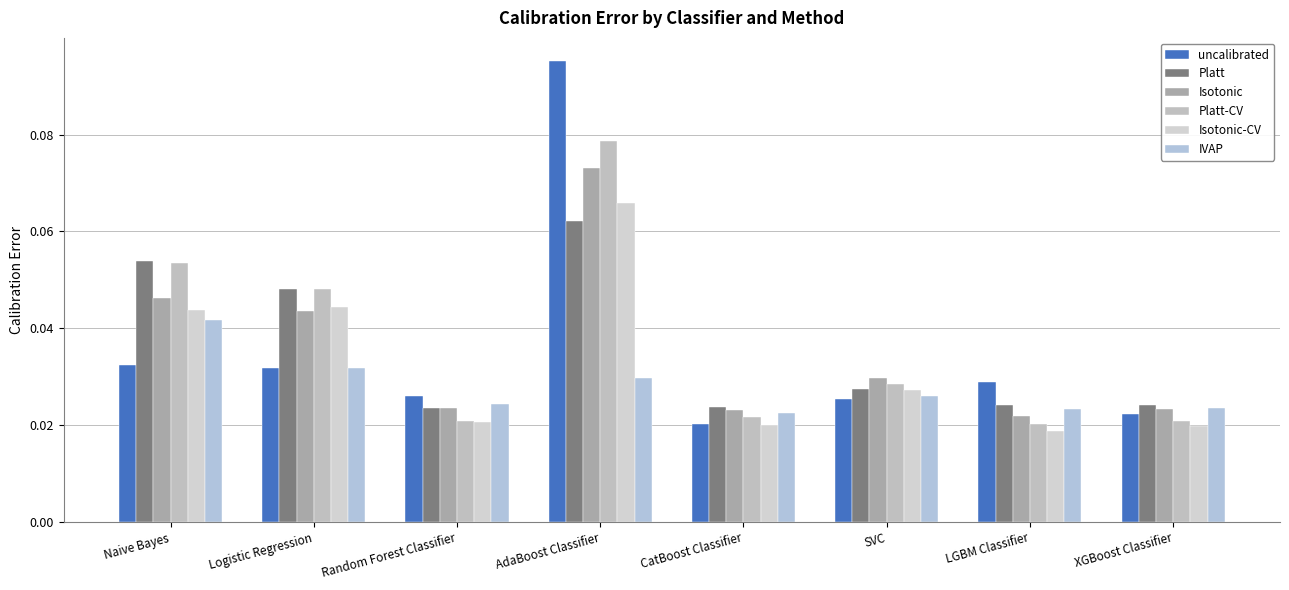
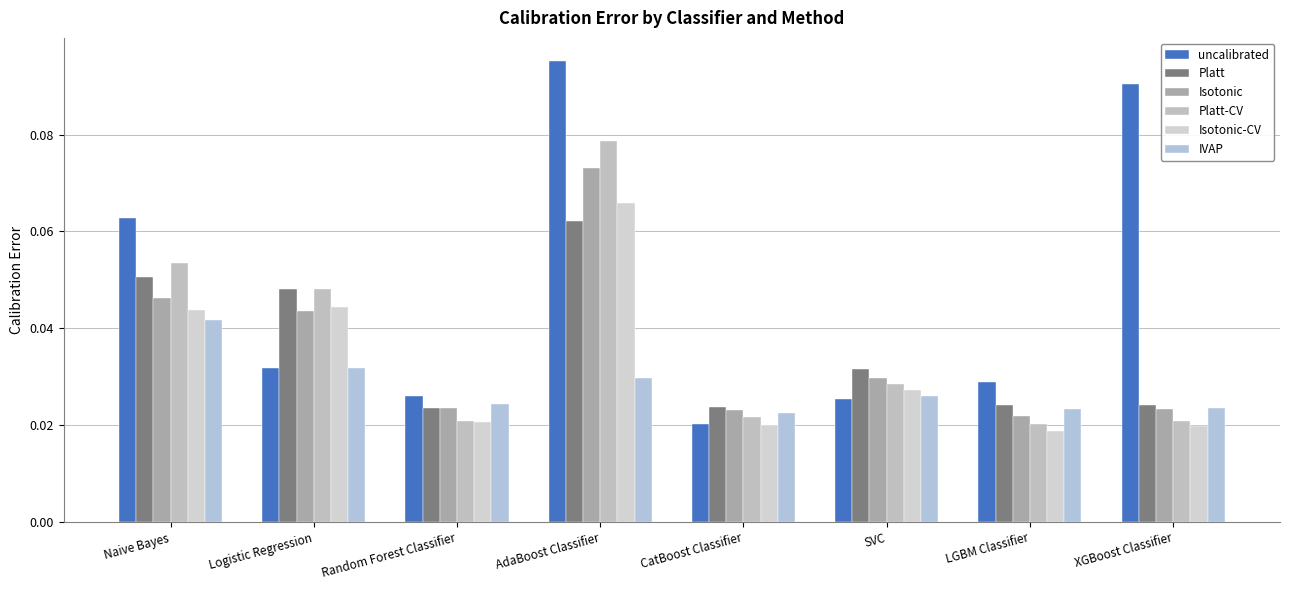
  {
    "uncalibrated": {
-     "Naive Bayes": 0.032,
+     "Naive Bayes": 0.063,
      "Logistic Regression": 0.032,
      "Random Forest Classifier": 0.026,
      "AdaBoost Classifier": 0.095,
      "CatBoost Classifier": 0.020,
      "SVC": 0.025,
      "LGBM Classifier": 0.029,
-     "XGBoost Classifier": 0.022
+     "XGBoost Classifier": 0.090
    },
    "Platt": {
-     "Naive Bayes": 0.054,
+     "Naive Bayes": 0.051,
      "Logistic Regression": 0.048,
      "Random Forest Classifier": 0.023,
      "AdaBoost Classifier": 0.062,
      "CatBoost Classifier": 0.024,
-     "SVC": 0.027,
+     "SVC": 0.032,
      "LGBM Classifier": 0.024,
      "XGBoost Classifier": 0.024
    }
  }
